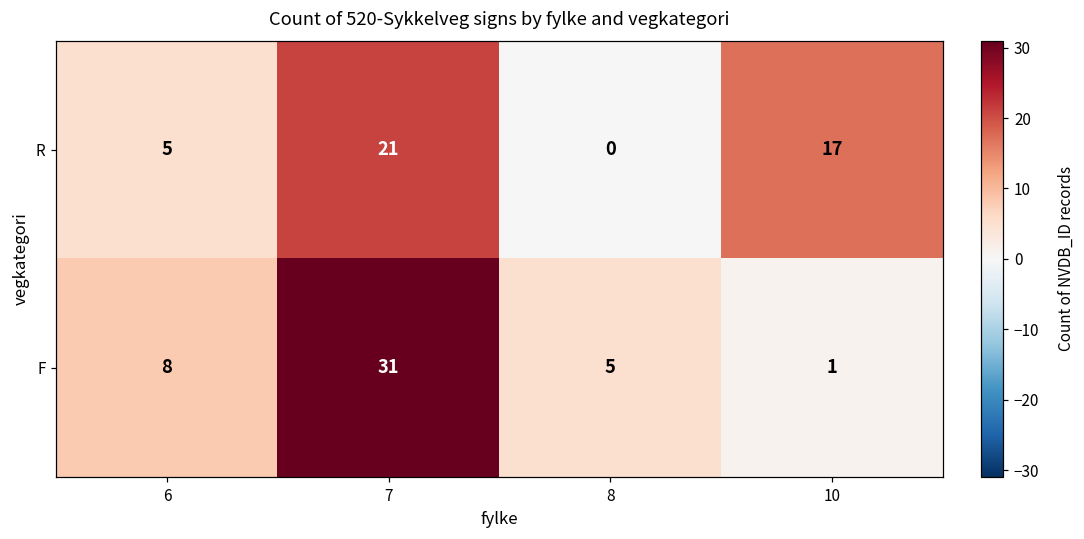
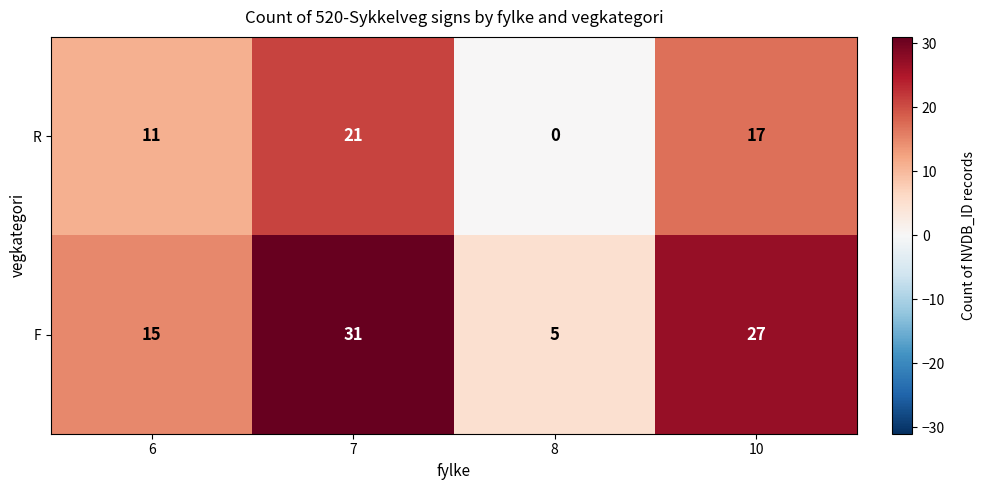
  {
    "R": {
-     "6": 5,
+     "6": 11,
      "7": 21,
      "8": 0,
      "10": 17
    },
    "F": {
-     "6": 8,
+     "6": 15,
      "7": 31,
      "8": 5,
-     "10": 1
+     "10": 27
    }
  }
